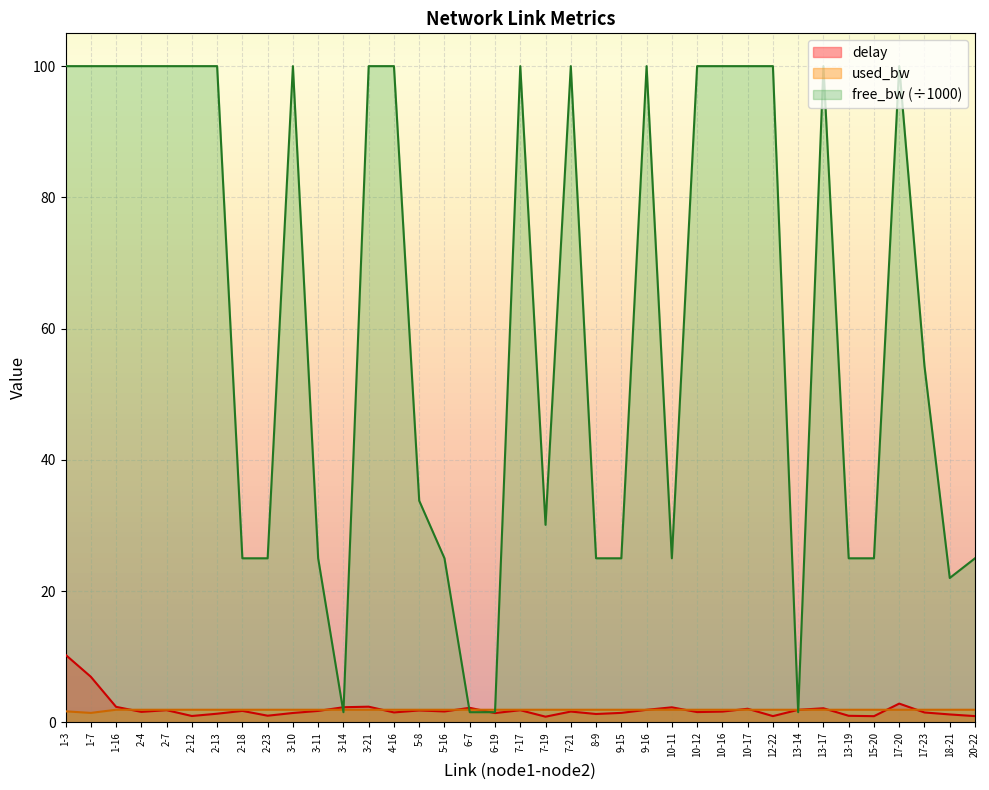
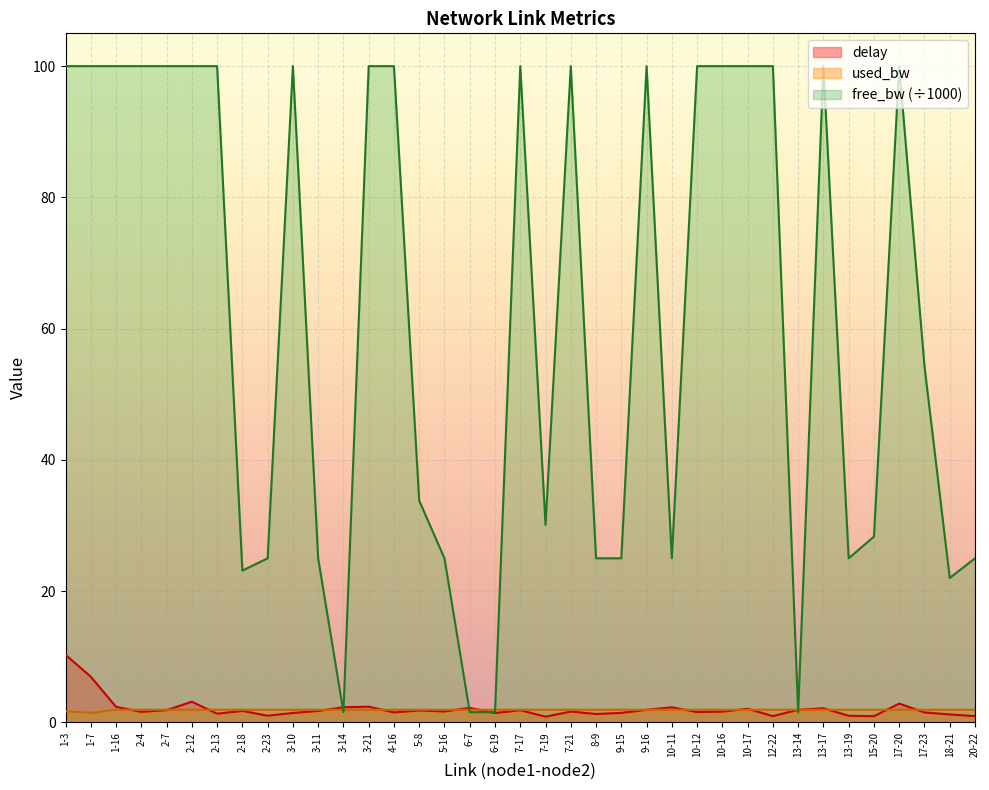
  {
    "delay": {
      "1-3": 10,
      "1-7": 7,
      "1-16": 2,
-     "2-12": 1,
+     "2-12": 3,
      "2-13": 1,
      "2-23": 1,
      "3-10": 1,
      "3-21": 2,
      "4-16": 2,
      "7-19": 1,
      "8-9": 1,
      "9-15": 1,
      "12-22": 1,
      "13-19": 1,
      "15-20": 1,
      "17-20": 3,
      "17-23": 2,
      "18-21": 1,
      "20-22": 1
    },
    "used_bw": {
      "1-3": 2,
      "1-7": 1,
      "1-16": 2,
      "2-12": 2,
      "2-13": 2,
      "2-23": 2,
      "3-10": 2,
      "3-21": 2,
      "4-16": 2,
      "7-19": 2,
      "8-9": 2,
      "9-15": 2,
      "12-22": 2,
      "13-19": 2,
      "15-20": 2,
      "17-20": 2,
      "17-23": 2,
      "18-21": 2,
      "20-22": 2
    },
    "free_bw (÷1000)": {
      "1-3": 100,
      "1-7": 100,
      "1-16": 100,
      "2-4": 100,
      "2-7": 100,
      "2-12": 100,
      "2-13": 100,
-     "2-18": 25,
+     "2-18": 23,
      "2-23": 25,
      "3-10": 100,
      "3-11": 25,
      "3-21": 100,
      "4-16": 100,
      "5-8": 34,
      "5-16": 25,
      "7-17": 100,
      "7-19": 30,
      "7-21": 100,
      "8-9": 25,
      "9-15": 25,
      "9-16": 100,
      "10-11": 25,
      "10-12": 100,
      "10-16": 100,
      "10-17": 100,
      "12-22": 100,
      "13-19": 25,
-     "15-20": 25,
+     "15-20": 28,
      "17-23": 54,
      "18-21": 22,
      "20-22": 25
    }
  }
